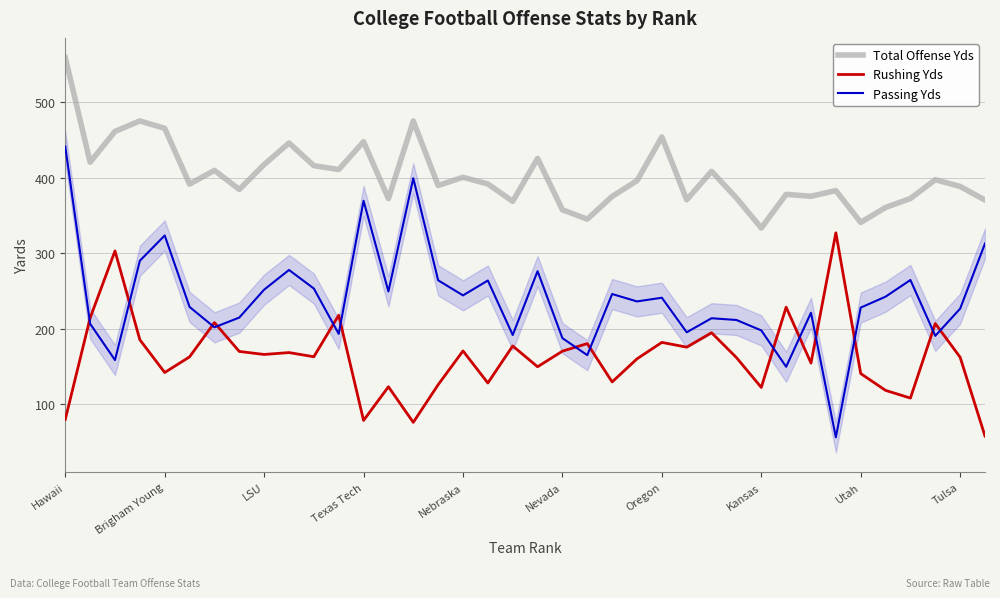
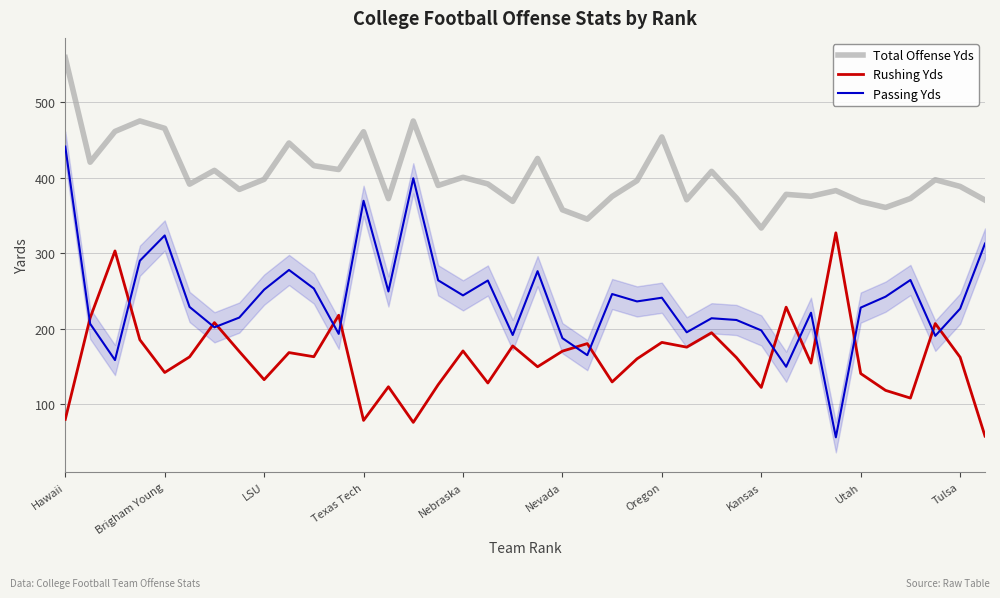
  {
    "Total Offense Yds": {
      "Hawaii": 560,
      "Brigham Young": 470,
-     "LSU": 420,
-     "Texas Tech": 450,
+     "LSU": 400,
+     "Texas Tech": 460,
      "Nebraska": 400,
      "Nevada": 360,
      "Oregon": 450,
      "Kansas": 330,
-     "Utah": 340,
+     "Utah": 370,
      "Tulsa": 390
    },
    "Rushing Yds": {
      "Hawaii": 80,
      "Brigham Young": 140,
-     "LSU": 170,
+     "LSU": 130,
      "Texas Tech": 80,
      "Nebraska": 170,
      "Nevada": 170,
      "Oregon": 180,
      "Kansas": 120,
      "Utah": 140,
      "Tulsa": 160
    }
  }
